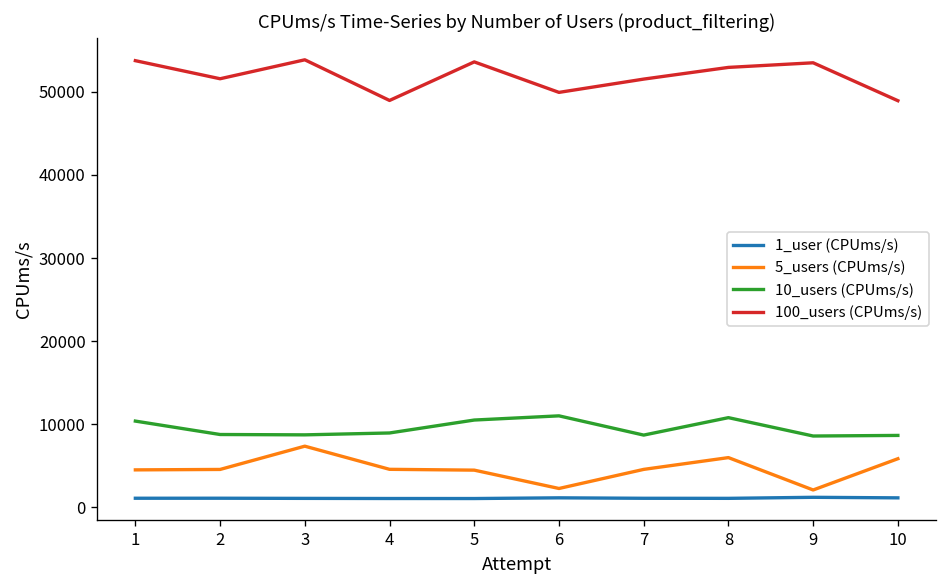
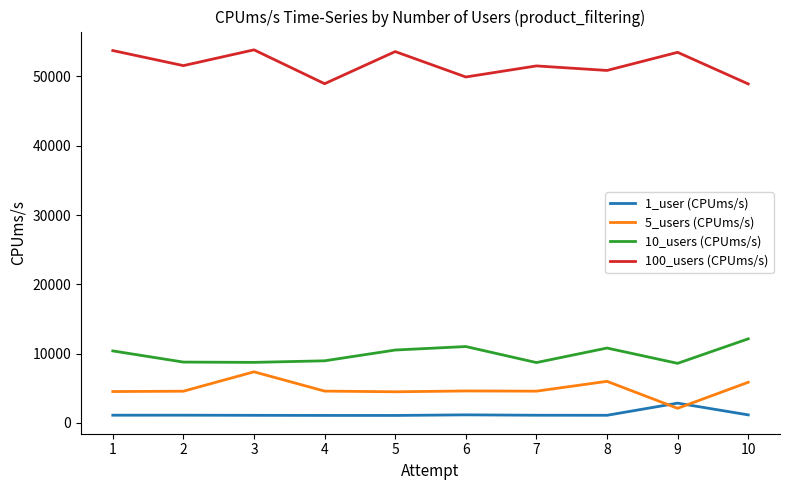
  {
    "1_user (CPUms/s)": {
      "1": 1000,
      "2": 1000,
      "3": 1000,
      "4": 1000,
      "5": 1000,
      "6": 1000,
      "7": 1000,
      "8": 1000,
-     "9": 1000,
+     "9": 3000,
      "10": 1000
    },
    "5_users (CPUms/s)": {
      "1": 5000,
      "2": 5000,
      "3": 7000,
      "4": 5000,
      "5": 4000,
-     "6": 2000,
+     "6": 5000,
      "7": 5000,
      "8": 6000,
      "9": 2000,
      "10": 6000
    },
    "10_users (CPUms/s)": {
      "1": 10000,
      "2": 9000,
      "3": 9000,
      "4": 9000,
      "5": 11000,
      "6": 11000,
      "7": 9000,
      "8": 11000,
      "9": 9000,
-     "10": 9000
+     "10": 12000
    },
    "100_users (CPUms/s)": {
      "1": 54000,
      "2": 52000,
      "3": 54000,
      "4": 49000,
      "5": 54000,
      "6": 50000,
      "7": 52000,
-     "8": 53000,
+     "8": 51000,
      "9": 53000,
      "10": 49000
    }
  }
